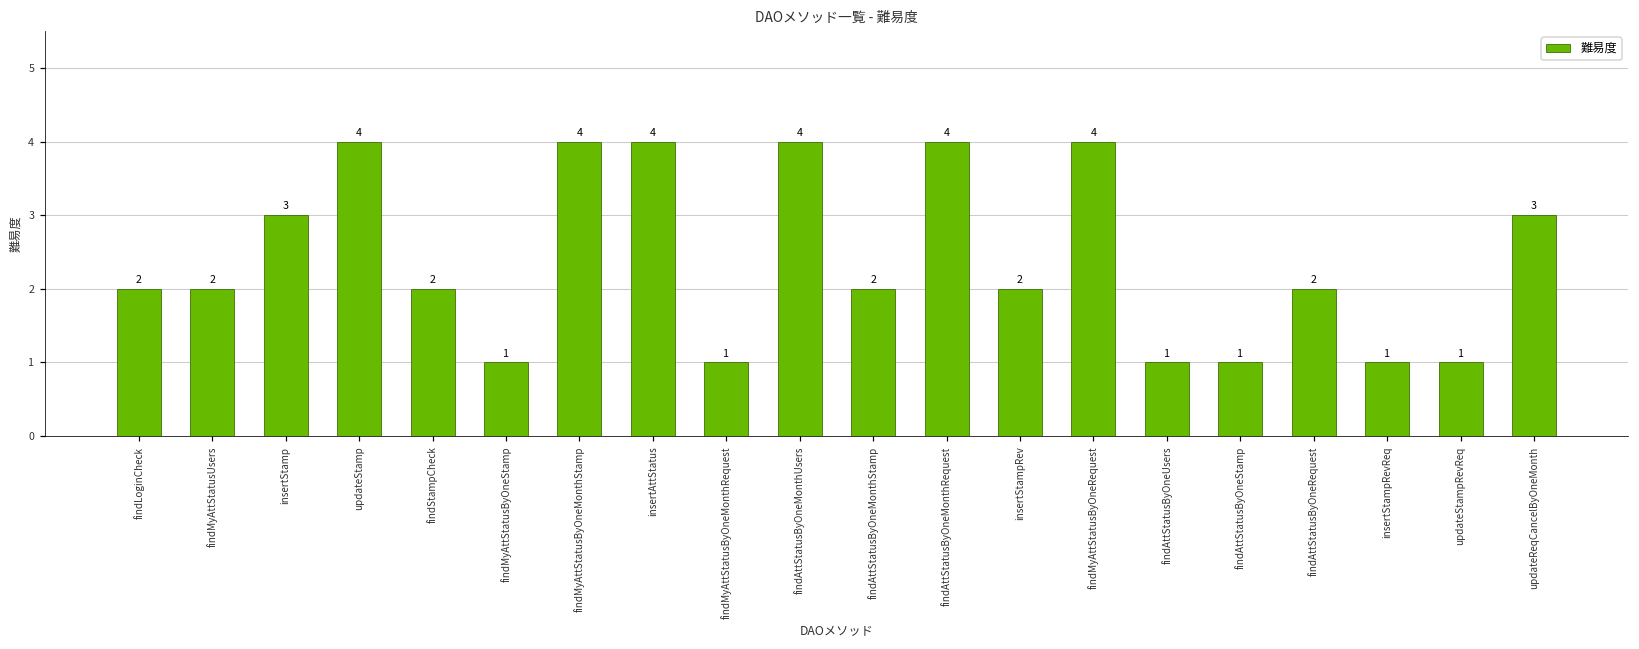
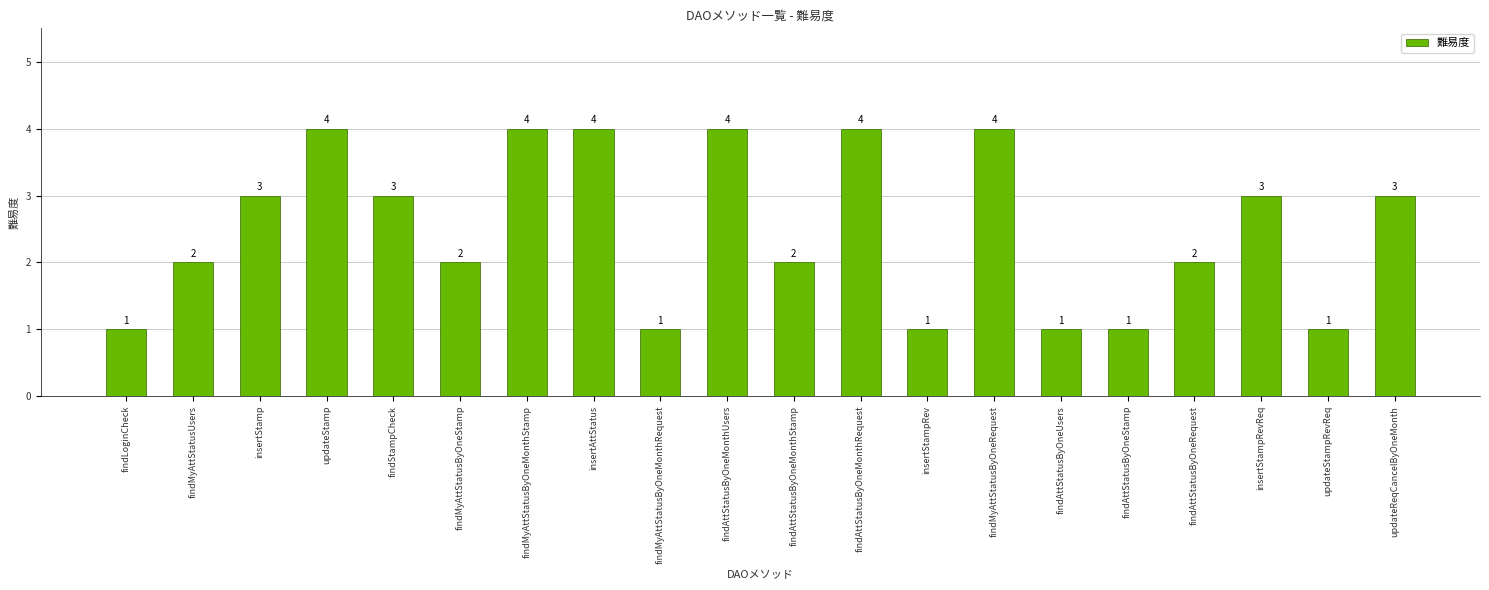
  {
-   "findLoginCheck": 2,
+   "findLoginCheck": 1,
    "findMyAttStatusUsers": 2,
    "insertStamp": 3,
    "updateStamp": 4,
-   "findStampCheck": 2,
-   "findMyAttStatusByOneStamp": 1,
+   "findStampCheck": 3,
+   "findMyAttStatusByOneStamp": 2,
    "findMyAttStatusByOneMonthStamp": 4,
    "insertAttStatus": 4,
    "findMyAttStatusByOneMonthRequest": 1,
    "findAttStatusByOneMonthUsers": 4,
    "findAttStatusByOneMonthStamp": 2,
    "findAttStatusByOneMonthRequest": 4,
-   "insertStampRev": 2,
+   "insertStampRev": 1,
    "findMyAttStatusByOneRequest": 4,
    "findAttStatusByOneUsers": 1,
    "findAttStatusByOneStamp": 1,
    "findAttStatusByOneRequest": 2,
-   "insertStampRevReq": 1,
+   "insertStampRevReq": 3,
    "updateStampRevReq": 1,
    "updateReqCancelByOneMonth": 3
  }
